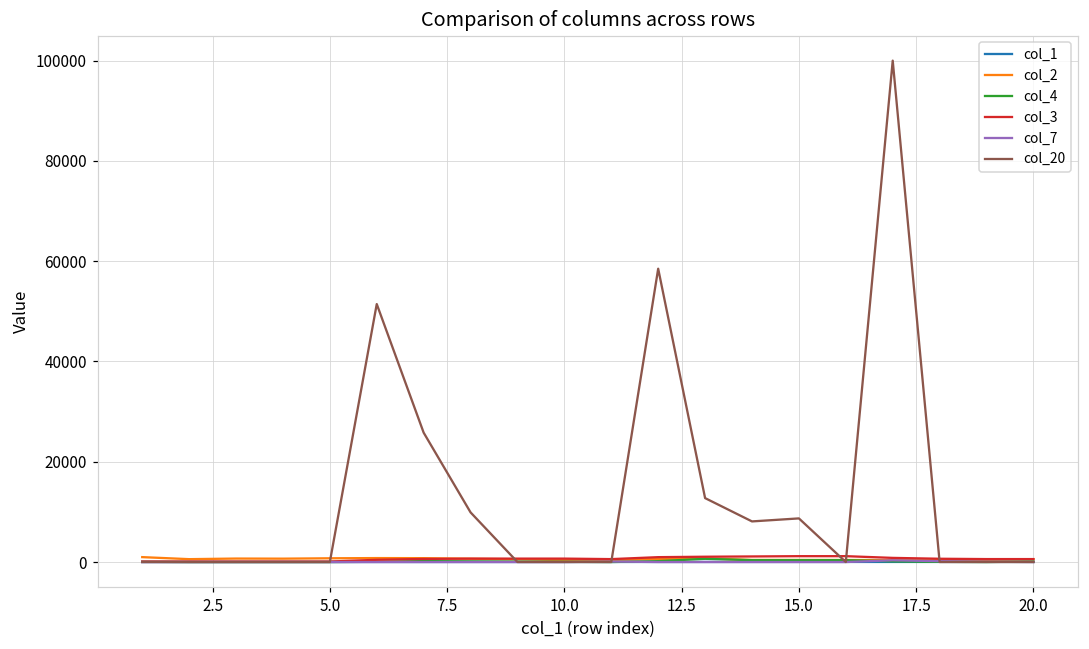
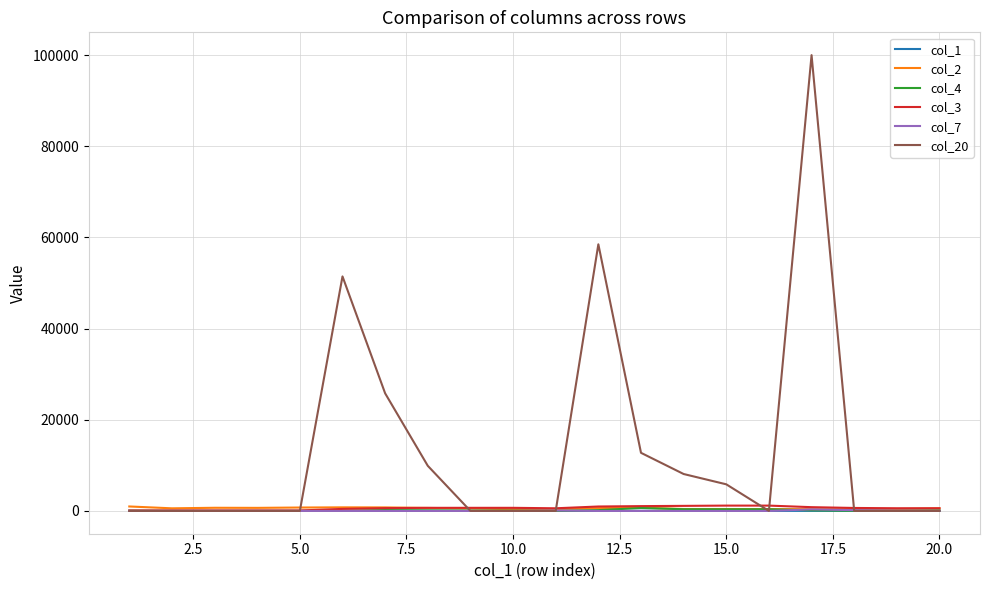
  {
    "col_2": {
      "5.0": 1000
    },
    "col_3": {
      "15.0": 1000
    },
    "col_20": {
-     "15.0": 9000
+     "15.0": 6000
    }
  }
